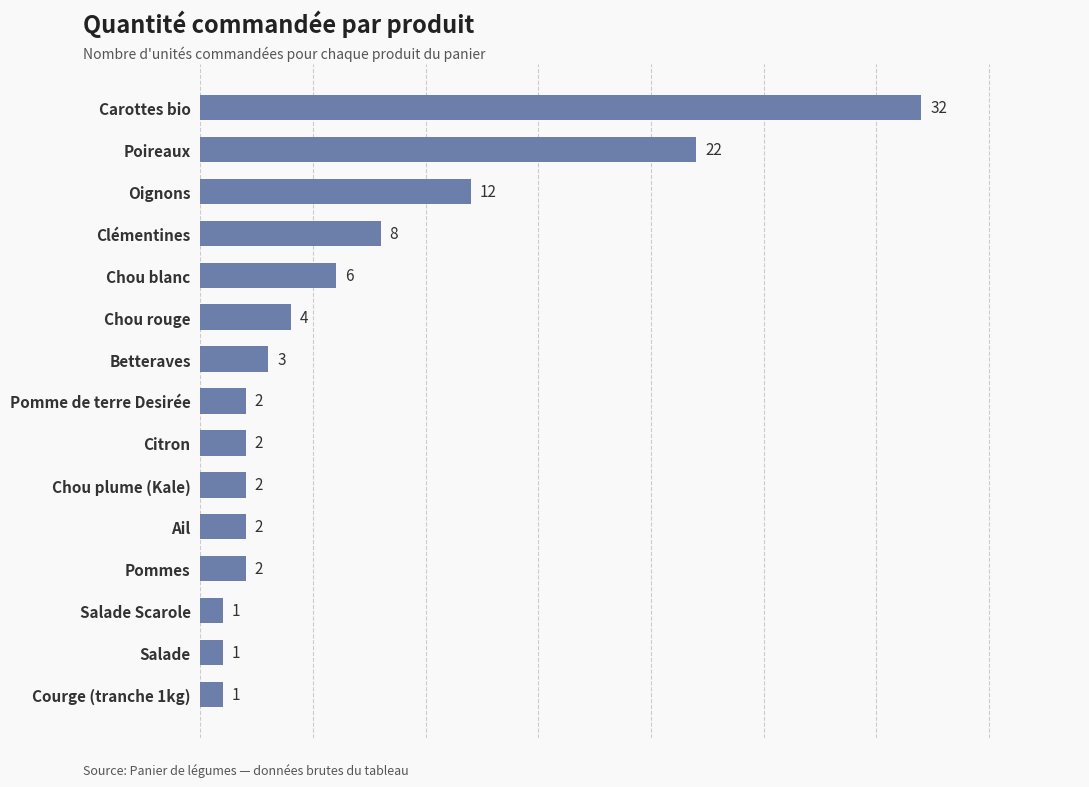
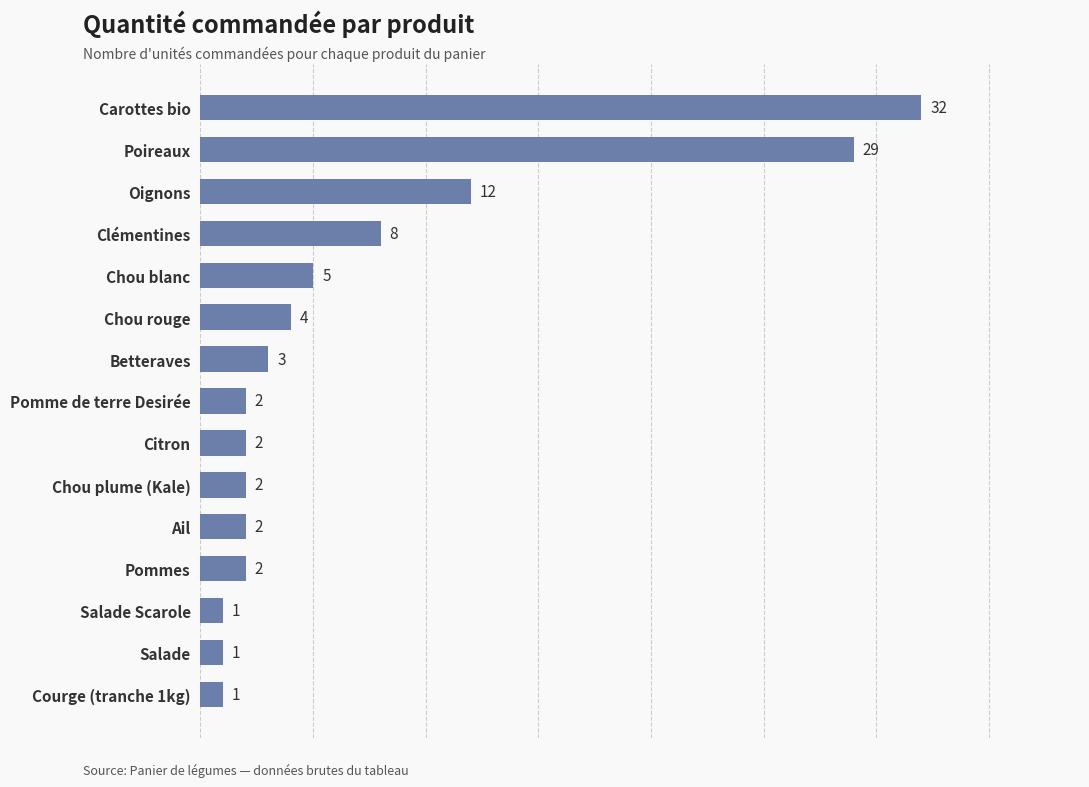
  {
    "Carottes bio": 32,
-   "Poireaux": 22,
+   "Poireaux": 29,
    "Oignons": 12,
    "Clémentines": 8,
-   "Chou blanc": 6,
+   "Chou blanc": 5,
    "Chou rouge": 4,
    "Betteraves": 3,
    "Pomme de terre Desirée": 2,
    "Citron": 2,
    "Chou plume (Kale)": 2,
    "Ail": 2,
    "Pommes": 2,
    "Salade Scarole": 1,
    "Salade": 1,
    "Courge (tranche 1kg)": 1
  }
